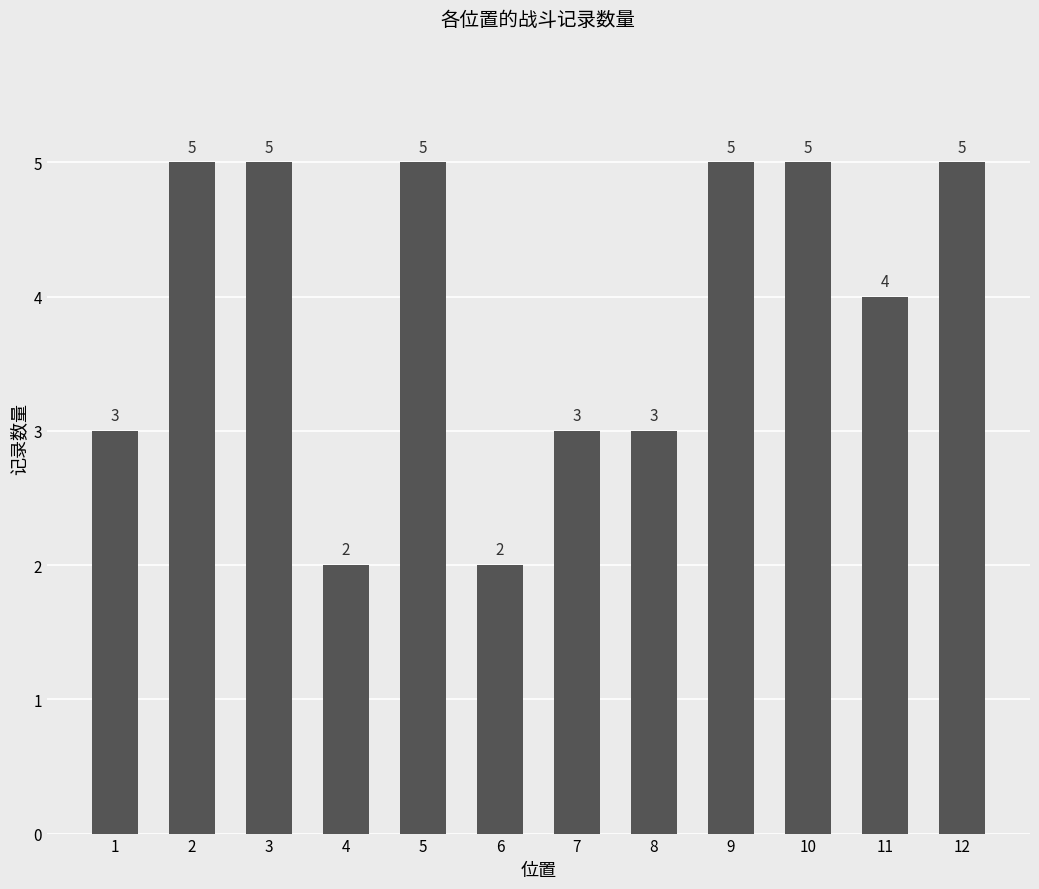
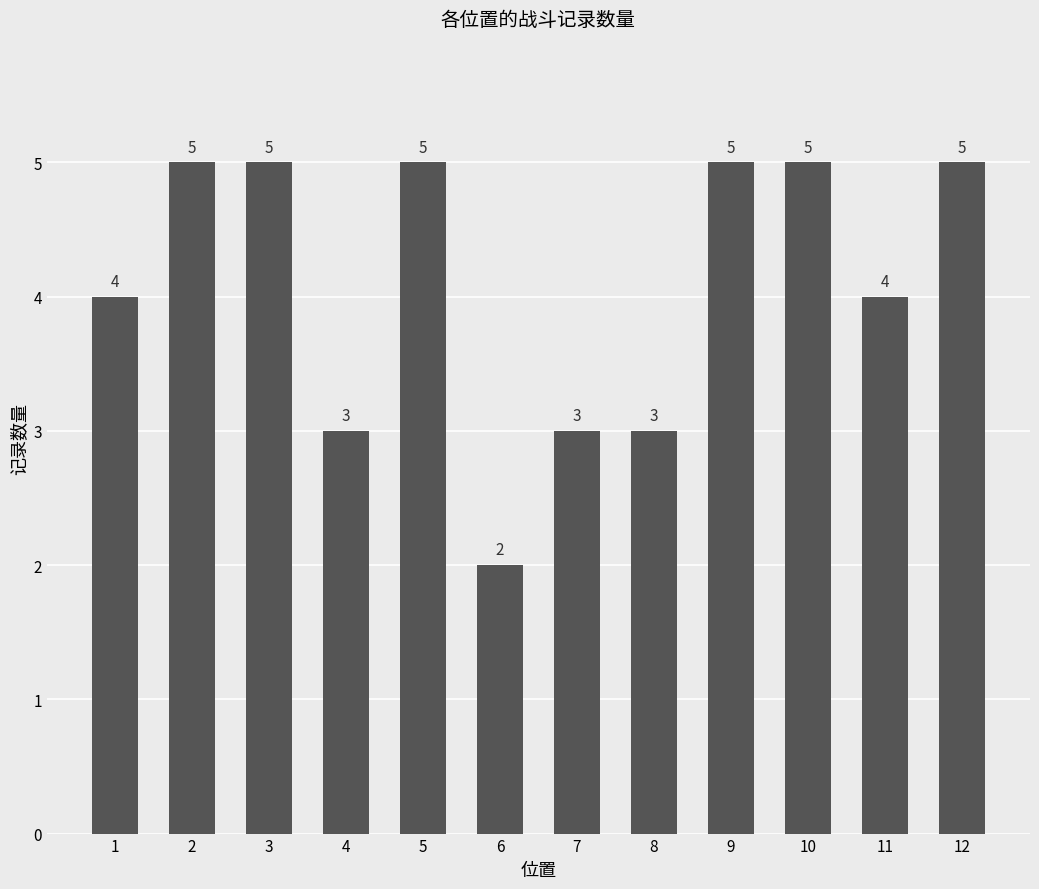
  {
-   "1": 3,
+   "1": 4,
    "2": 5,
    "3": 5,
-   "4": 2,
+   "4": 3,
    "5": 5,
    "6": 2,
    "7": 3,
    "8": 3,
    "9": 5,
    "10": 5,
    "11": 4,
    "12": 5
  }
